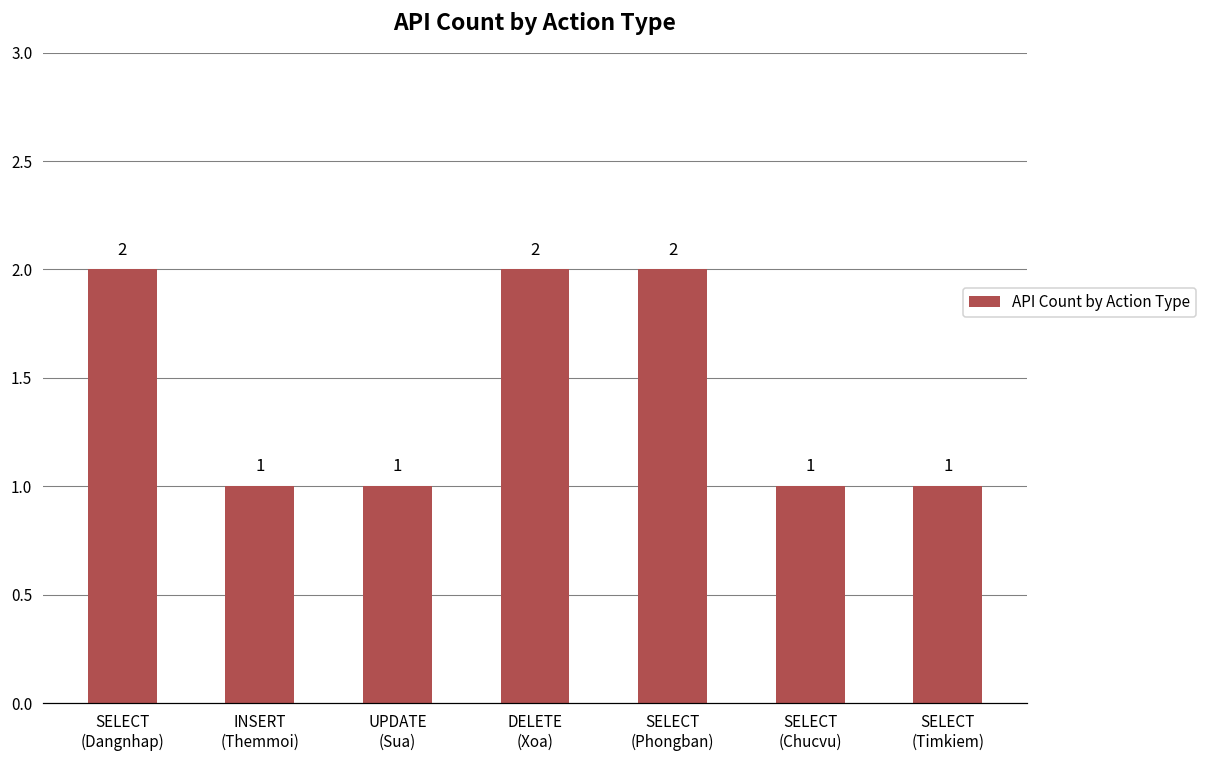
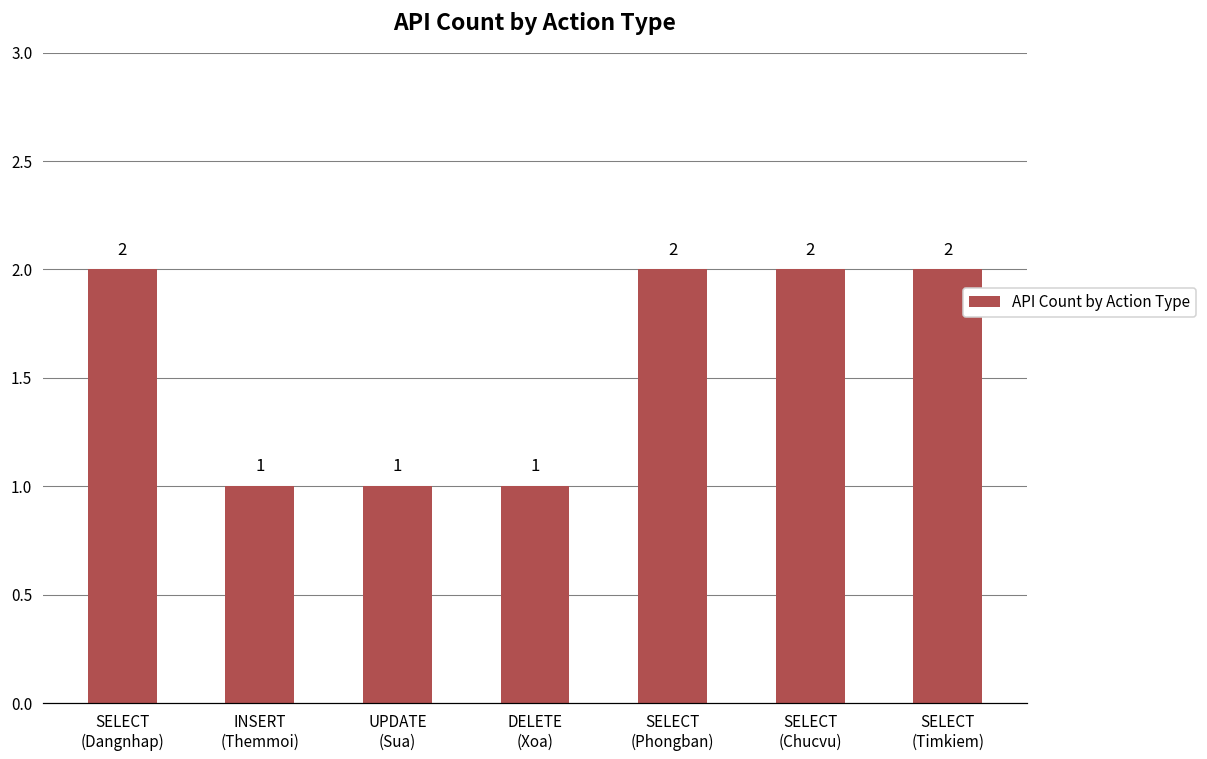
  {
    "SELECT (Dangnhap)": 2,
    "INSERT (Themmoi)": 1,
    "UPDATE (Sua)": 1,
-   "DELETE (Xoa)": 2,
+   "DELETE (Xoa)": 1,
    "SELECT (Phongban)": 2,
-   "SELECT (Chucvu)": 1,
-   "SELECT (Timkiem)": 1
+   "SELECT (Chucvu)": 2,
+   "SELECT (Timkiem)": 2
  }
